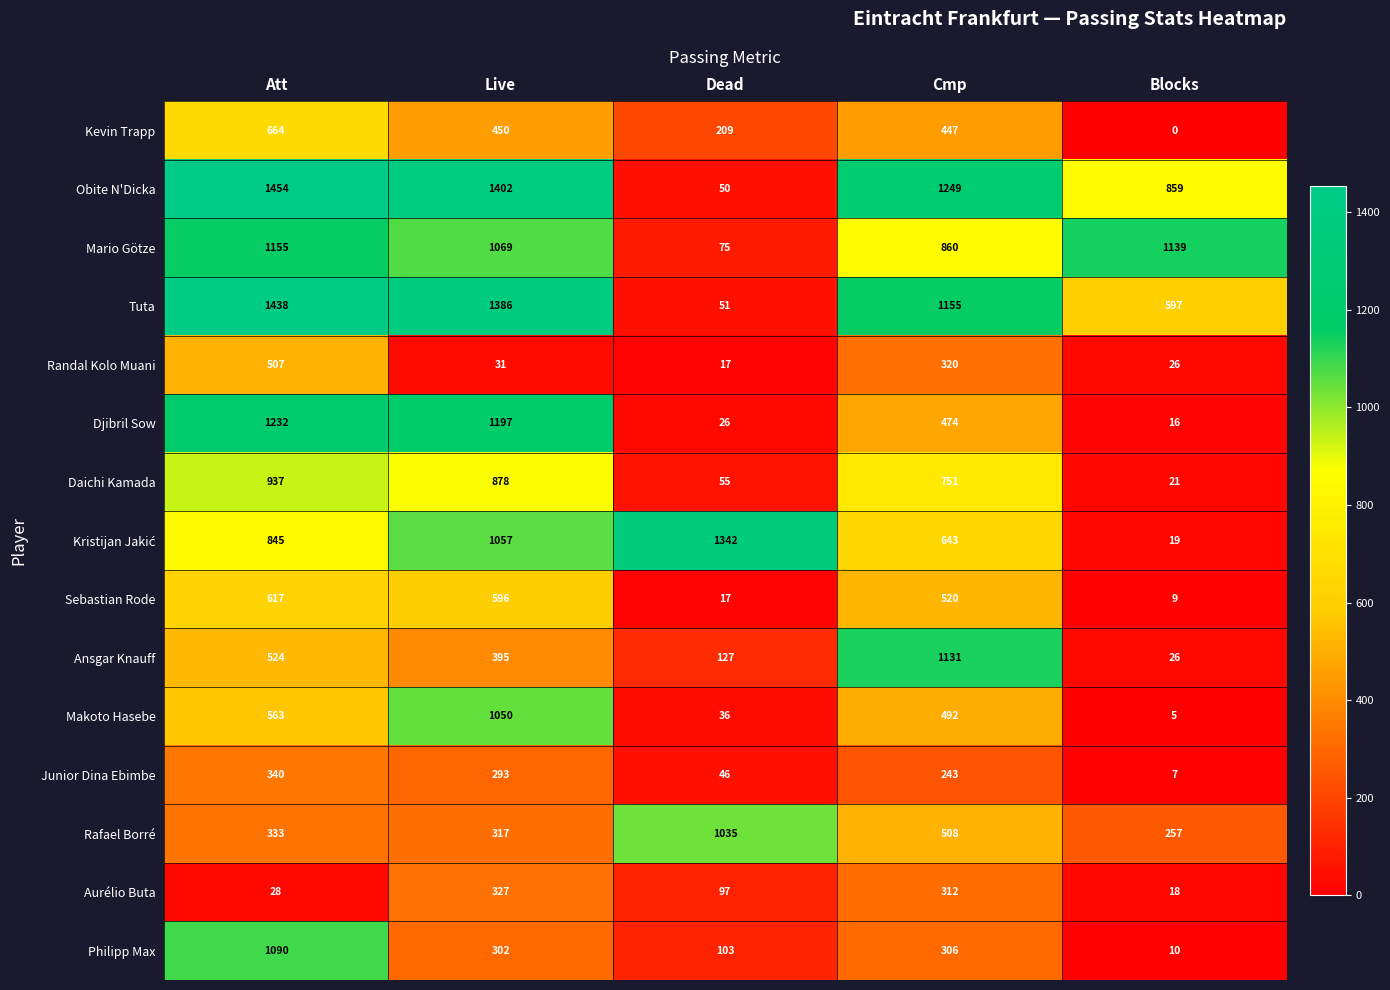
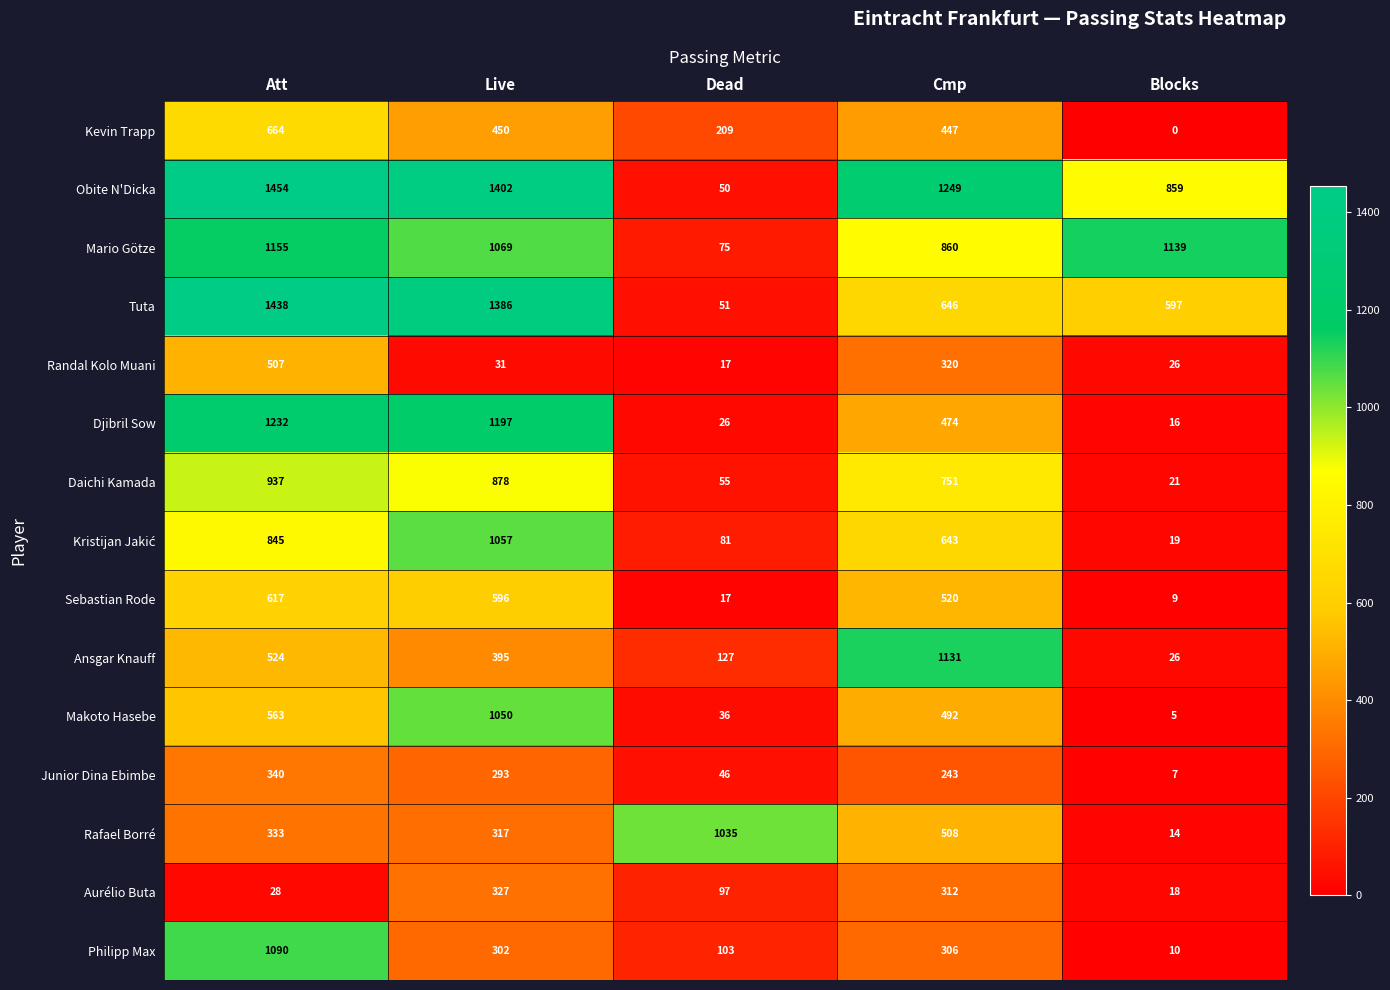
  {
    "Kevin Trapp": {
      "Att": 664,
      "Live": 450,
      "Dead": 209,
      "Cmp": 447,
      "Blocks": 0
    },
    "Obite N'Dicka": {
      "Att": 1454,
      "Live": 1402,
      "Dead": 50,
      "Cmp": 1249,
      "Blocks": 859
    },
    "Mario Götze": {
      "Att": 1155,
      "Live": 1069,
      "Dead": 75,
      "Cmp": 860,
      "Blocks": 1139
    },
    "Tuta": {
      "Att": 1438,
      "Live": 1386,
      "Dead": 51,
-     "Cmp": 1155,
+     "Cmp": 646,
      "Blocks": 597
    },
    "Randal Kolo Muani": {
      "Att": 507,
      "Live": 31,
      "Dead": 17,
      "Cmp": 320,
      "Blocks": 26
    },
    "Djibril Sow": {
      "Att": 1232,
      "Live": 1197,
      "Dead": 26,
      "Cmp": 474,
      "Blocks": 16
    },
    "Daichi Kamada": {
      "Att": 937,
      "Live": 878,
      "Dead": 55,
      "Cmp": 751,
      "Blocks": 21
    },
    "Kristijan Jakić": {
      "Att": 845,
      "Live": 1057,
-     "Dead": 1342,
+     "Dead": 81,
      "Cmp": 643,
      "Blocks": 19
    },
    "Sebastian Rode": {
      "Att": 617,
      "Live": 596,
      "Dead": 17,
      "Cmp": 520,
      "Blocks": 9
    },
    "Ansgar Knauff": {
      "Att": 524,
      "Live": 395,
      "Dead": 127,
      "Cmp": 1131,
      "Blocks": 26
    },
    "Makoto Hasebe": {
      "Att": 563,
      "Live": 1050,
      "Dead": 36,
      "Cmp": 492,
      "Blocks": 5
    },
    "Junior Dina Ebimbe": {
      "Att": 340,
      "Live": 293,
      "Dead": 46,
      "Cmp": 243,
      "Blocks": 7
    },
    "Rafael Borré": {
      "Att": 333,
      "Live": 317,
      "Dead": 1035,
      "Cmp": 508,
-     "Blocks": 257
+     "Blocks": 14
    },
    "Aurélio Buta": {
      "Att": 28,
      "Live": 327,
      "Dead": 97,
      "Cmp": 312,
      "Blocks": 18
    },
    "Philipp Max": {
      "Att": 1090,
      "Live": 302,
      "Dead": 103,
      "Cmp": 306,
      "Blocks": 10
    }
  }
